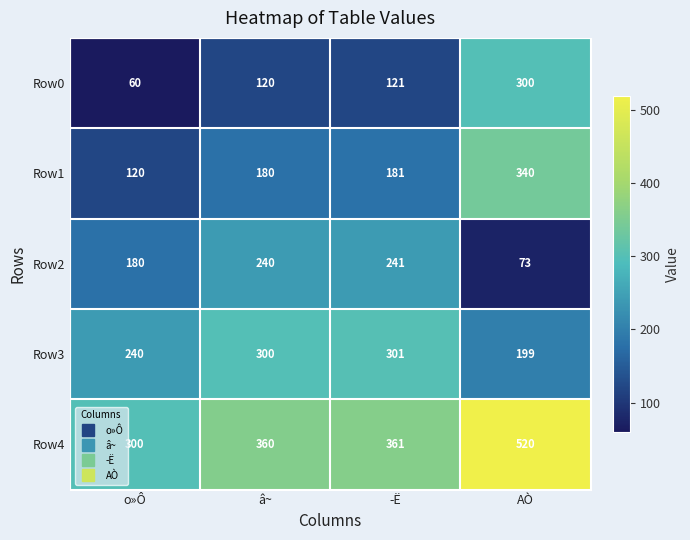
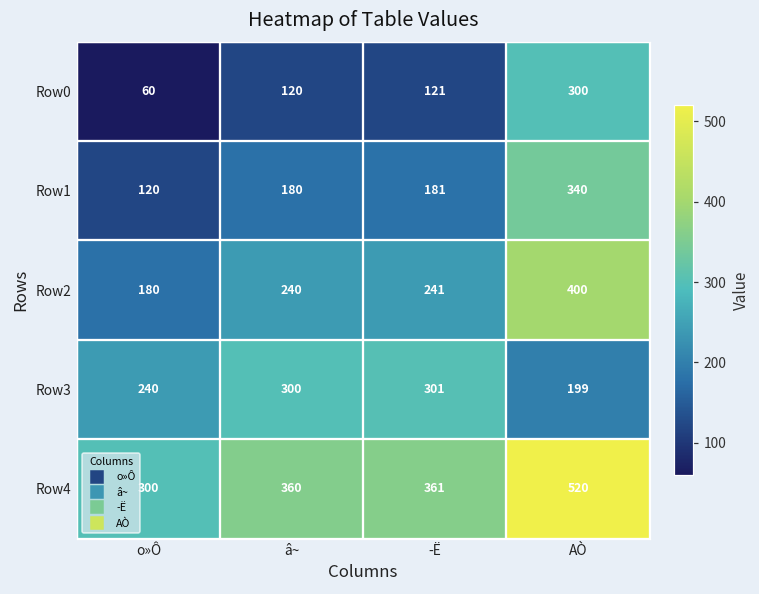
  {
    "Row0": {
      "o»Ô": 60,
      "â~": 120,
      "­Ë": 121,
      "AÒ": 300
    },
    "Row1": {
      "o»Ô": 120,
      "â~": 180,
      "­Ë": 181,
      "AÒ": 340
    },
    "Row2": {
      "o»Ô": 180,
      "â~": 240,
      "­Ë": 241,
-     "AÒ": 73
+     "AÒ": 400
    },
    "Row3": {
      "o»Ô": 240,
      "â~": 300,
      "­Ë": 301,
      "AÒ": 199
    },
    "Row4": {
      "â~": 360,
      "­Ë": 361,
      "AÒ": 520
    }
  }
